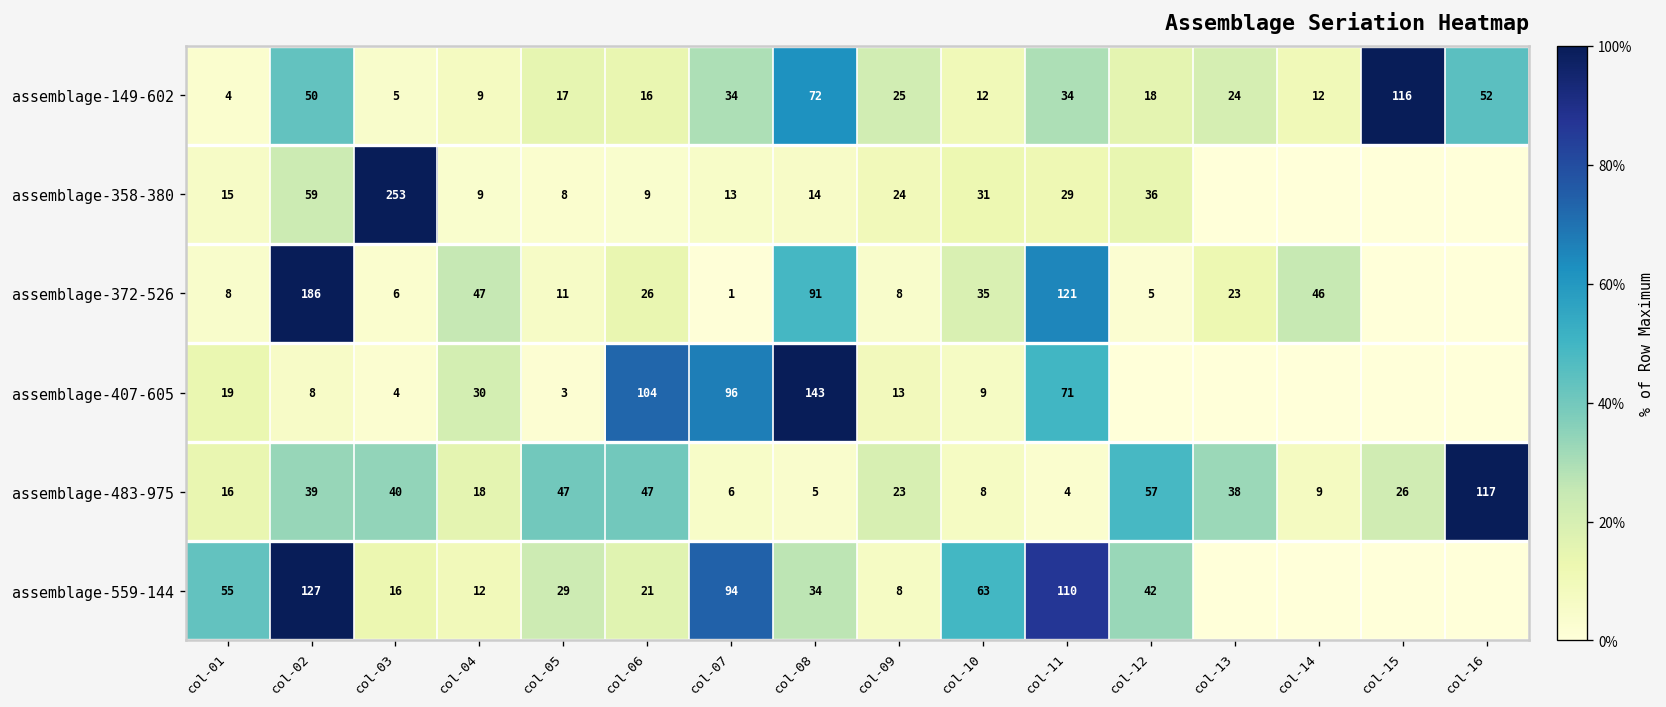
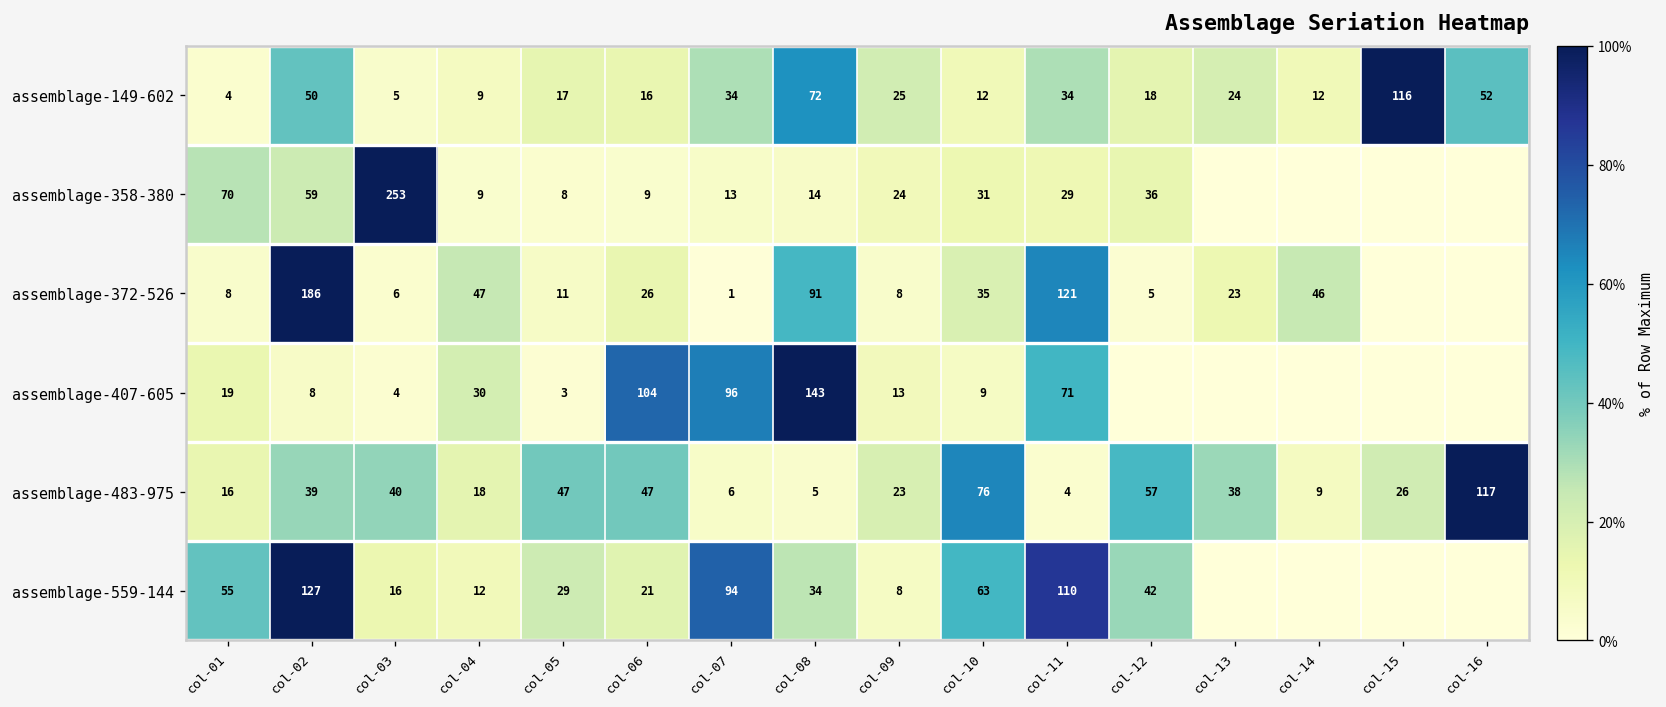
  {
    "assemblage-149-602": {
      "col-01": 4,
      "col-02": 50,
      "col-03": 5,
      "col-04": 9,
      "col-05": 17,
      "col-06": 16,
      "col-07": 34,
      "col-08": 72,
      "col-09": 25,
      "col-10": 12,
      "col-11": 34,
      "col-12": 18,
      "col-13": 24,
      "col-14": 12,
      "col-15": 116,
      "col-16": 52
    },
    "assemblage-358-380": {
-     "col-01": 15,
+     "col-01": 70,
      "col-02": 59,
      "col-03": 253,
      "col-04": 9,
      "col-05": 8,
      "col-06": 9,
      "col-07": 13,
      "col-08": 14,
      "col-09": 24,
      "col-10": 31,
      "col-11": 29,
      "col-12": 36
    },
    "assemblage-372-526": {
      "col-01": 8,
      "col-02": 186,
      "col-03": 6,
      "col-04": 47,
      "col-05": 11,
      "col-06": 26,
      "col-07": 1,
      "col-08": 91,
      "col-09": 8,
      "col-10": 35,
      "col-11": 121,
      "col-12": 5,
      "col-13": 23,
      "col-14": 46
    },
    "assemblage-407-605": {
      "col-01": 19,
      "col-02": 8,
      "col-03": 4,
      "col-04": 30,
      "col-05": 3,
      "col-06": 104,
      "col-07": 96,
      "col-08": 143,
      "col-09": 13,
      "col-10": 9,
      "col-11": 71
    },
    "assemblage-483-975": {
      "col-01": 16,
      "col-02": 39,
      "col-03": 40,
      "col-04": 18,
      "col-05": 47,
      "col-06": 47,
      "col-07": 6,
      "col-08": 5,
      "col-09": 23,
-     "col-10": 8,
+     "col-10": 76,
      "col-11": 4,
      "col-12": 57,
      "col-13": 38,
      "col-14": 9,
      "col-15": 26,
      "col-16": 117
    },
    "assemblage-559-144": {
      "col-01": 55,
      "col-02": 127,
      "col-03": 16,
      "col-04": 12,
      "col-05": 29,
      "col-06": 21,
      "col-07": 94,
      "col-08": 34,
      "col-09": 8,
      "col-10": 63,
      "col-11": 110,
      "col-12": 42
    }
  }
